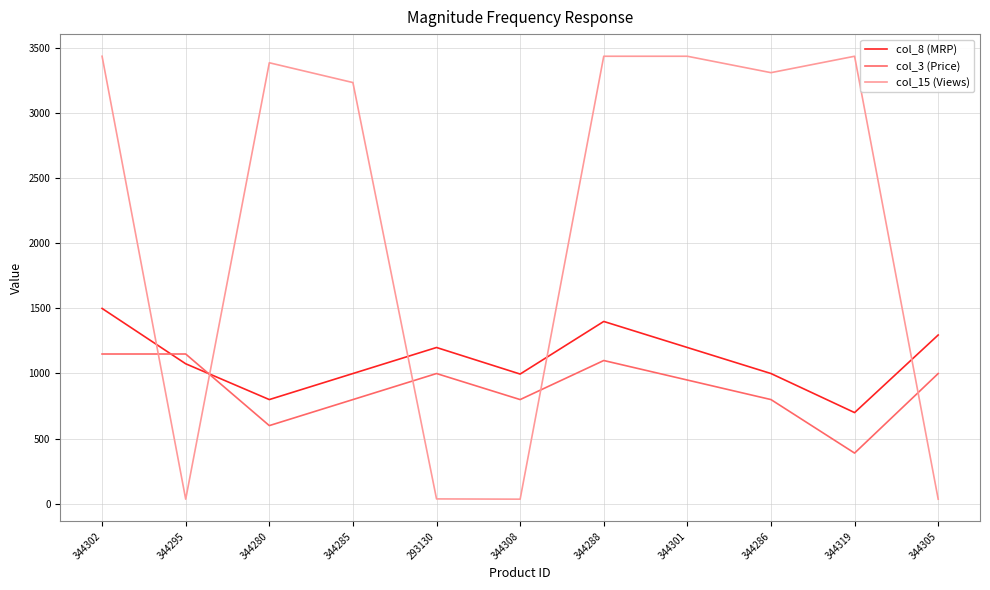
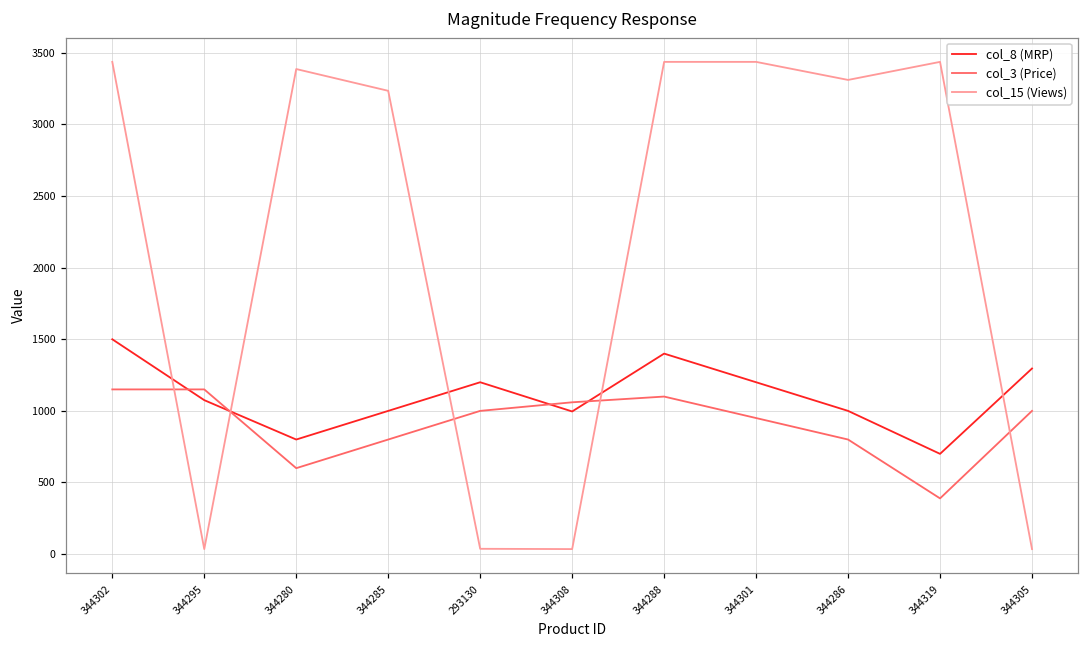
  {
    "col_8 (MRP)": {
      "344302": 1500,
      "344295": 1070,
      "344280": 800,
      "344285": 1000,
      "293130": 1200,
      "344308": 1000,
      "344288": 1400,
      "344301": 1200,
      "344286": 1000,
      "344319": 700,
      "344305": 1300
    },
    "col_3 (Price)": {
      "344302": 1150,
      "344295": 1150,
      "344280": 600,
      "344285": 800,
      "293130": 1000,
-     "344308": 800,
+     "344308": 1060,
      "344288": 1100,
      "344301": 950,
      "344286": 800,
      "344319": 390,
      "344305": 1000
    },
    "col_15 (Views)": {
      "344302": 3440,
      "344295": 30,
      "344280": 3390,
      "344285": 3230,
      "293130": 40,
      "344308": 30,
      "344288": 3440,
      "344301": 3440,
      "344286": 3310,
      "344319": 3440,
      "344305": 30
    }
  }
